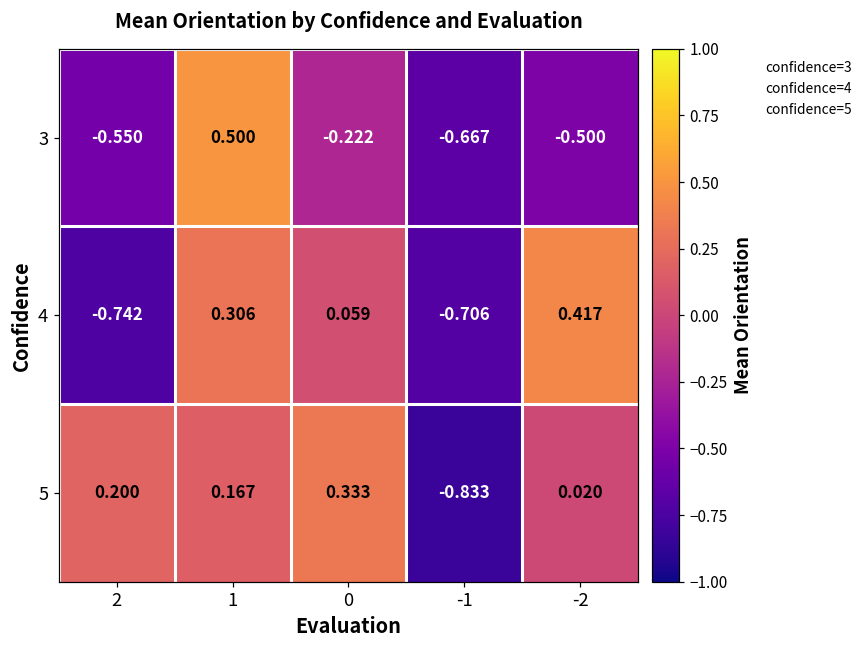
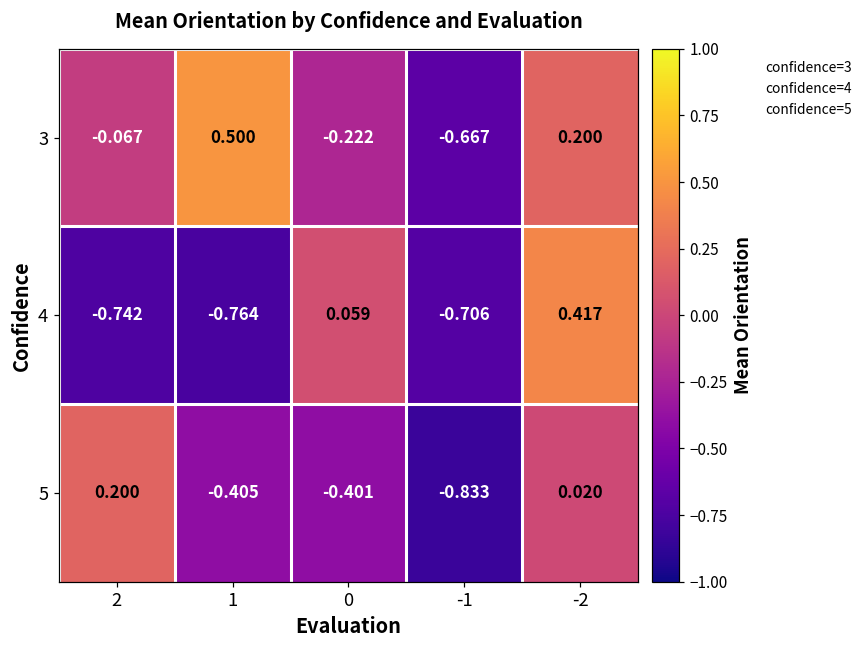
  {
    "3": {
-     "2": -0.550,
+     "2": -0.067,
      "1": 0.500,
      "0": -0.222,
      "-1": -0.667,
-     "-2": -0.500
+     "-2": 0.200
    },
    "4": {
      "2": -0.742,
-     "1": 0.306,
+     "1": -0.764,
      "0": 0.059,
      "-1": -0.706,
      "-2": 0.417
    },
    "5": {
      "2": 0.200,
-     "1": 0.167,
-     "0": 0.333,
+     "1": -0.405,
+     "0": -0.401,
      "-1": -0.833,
      "-2": 0.020
    }
  }
